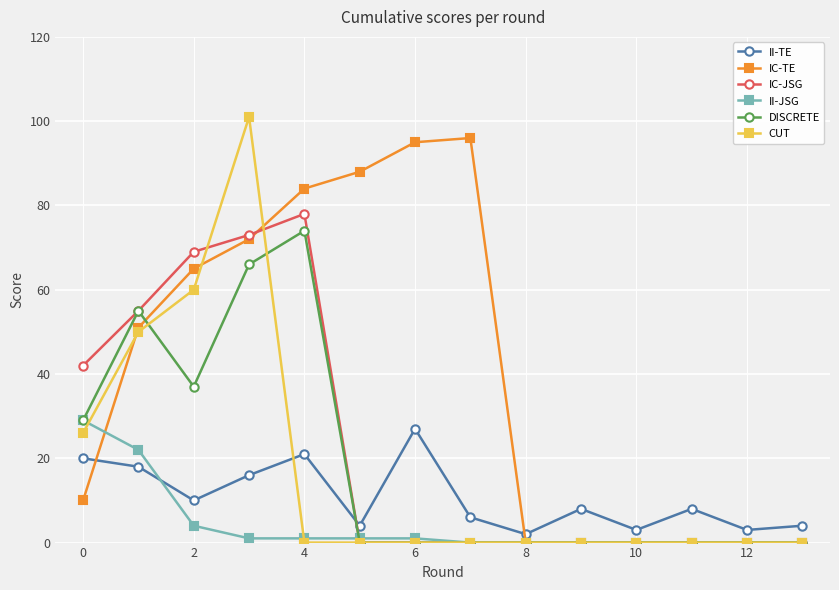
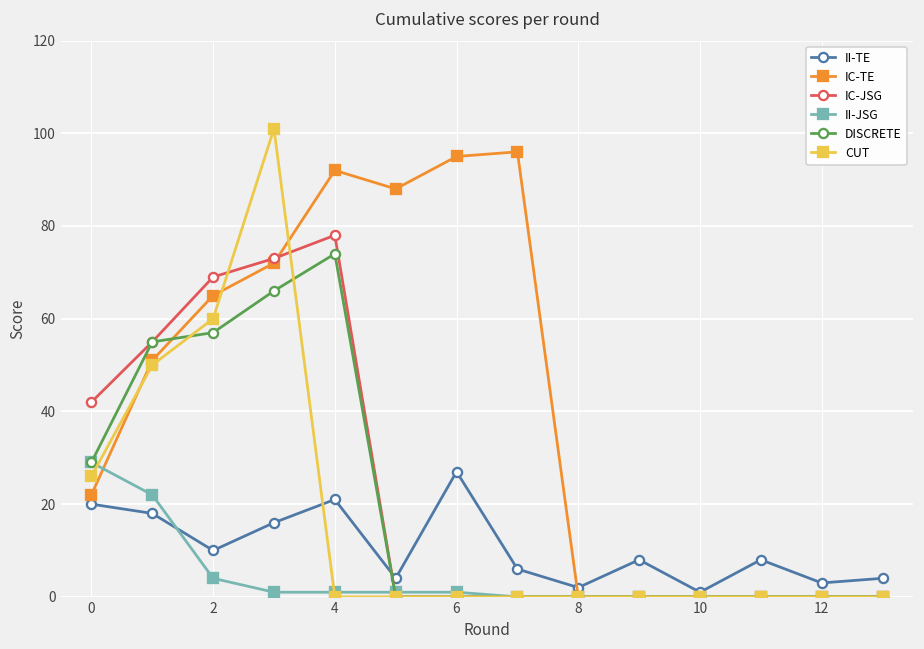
  {
    "II-TE": {
      "0": 20,
      "2": 10,
      "4": 21,
      "6": 27,
      "8": 2,
-     "10": 3,
+     "10": 1,
      "12": 3
    },
    "IC-TE": {
-     "0": 10,
+     "0": 22,
      "2": 65,
-     "4": 84,
+     "4": 92,
      "6": 95
    },
    "IC-JSG": {
      "0": 42,
      "2": 69,
      "4": 78
    },
    "II-JSG": {
      "2": 4,
      "4": 1,
      "6": 1
    },
    "DISCRETE": {
-     "2": 37,
+     "2": 57,
      "4": 74
    },
    "CUT": {
      "0": 26,
      "2": 60,
      "4": 0
    }
  }
